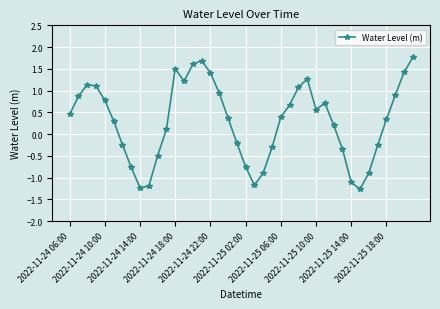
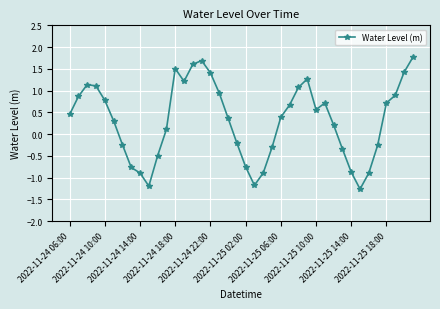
  {
    "2022-11-24 06:00": 0.5,
    "2022-11-24 10:00": 0.8,
-   "2022-11-24 14:00": -1.2,
+   "2022-11-24 14:00": -0.9,
    "2022-11-24 18:00": 1.5,
    "2022-11-24 22:00": 1.4,
    "2022-11-25 02:00": -0.8,
    "2022-11-25 06:00": 0.4,
    "2022-11-25 10:00": 0.6,
-   "2022-11-25 14:00": -1.1,
-   "2022-11-25 18:00": 0.3
+   "2022-11-25 14:00": -0.9,
+   "2022-11-25 18:00": 0.7
  }
